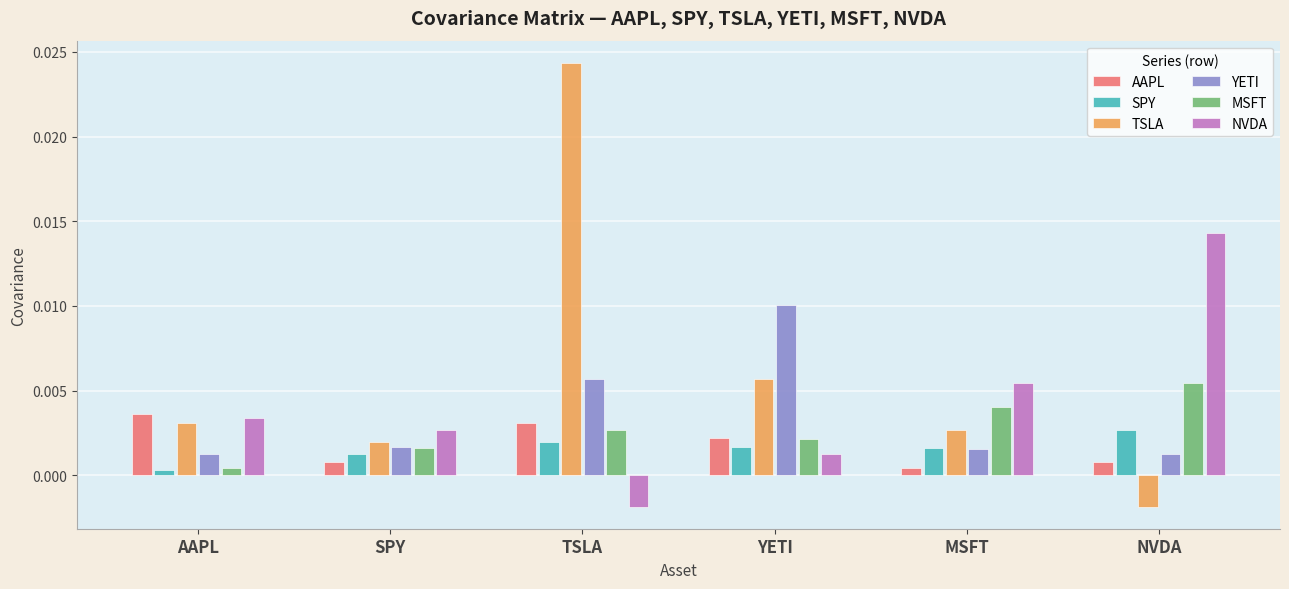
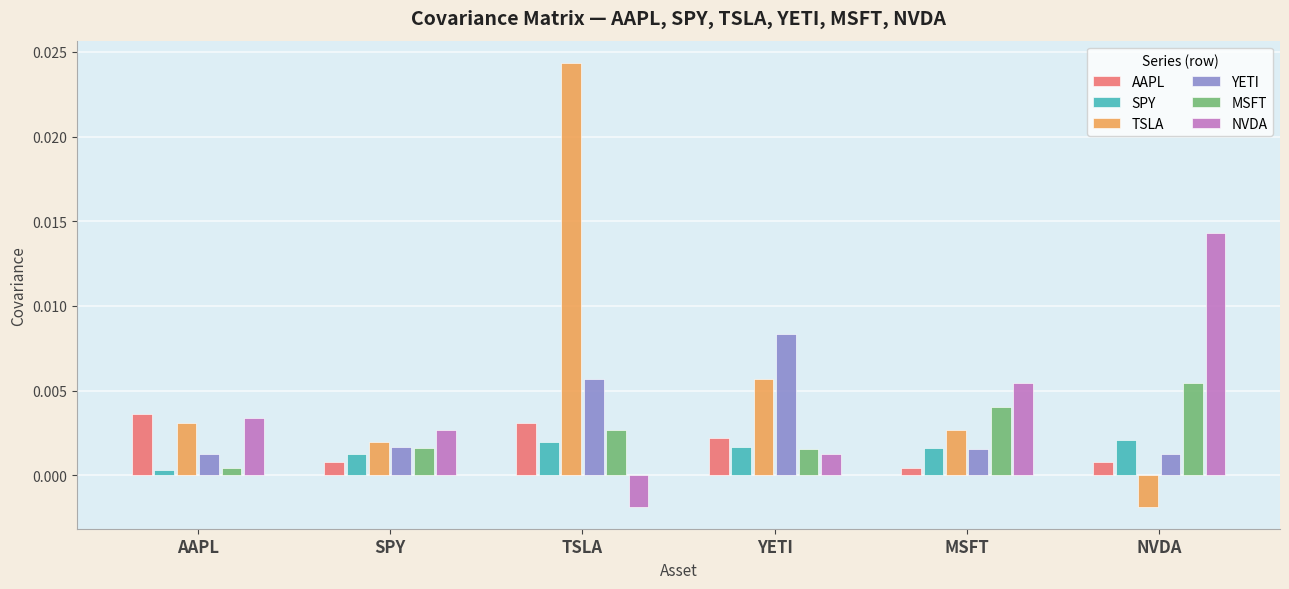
  {
    "SPY": {
      "AAPL": 0.0003,
      "SPY": 0.0012,
      "TSLA": 0.0020,
      "YETI": 0.0017,
      "MSFT": 0.0016,
-     "NVDA": 0.0027
+     "NVDA": 0.0021
    },
    "YETI": {
      "AAPL": 0.0013,
      "SPY": 0.0017,
      "TSLA": 0.0057,
-     "YETI": 0.0100,
+     "YETI": 0.0084,
      "MSFT": 0.0015,
      "NVDA": 0.0013
    },
    "MSFT": {
      "AAPL": 0.0004,
      "SPY": 0.0016,
      "TSLA": 0.0027,
-     "YETI": 0.0022,
+     "YETI": 0.0015,
      "MSFT": 0.0040,
      "NVDA": 0.0054
    },
    "NVDA": {
      "AAPL": 0.0034,
      "SPY": 0.0027,
      "TSLA": -0.0018,
      "YETI": 0.0013,
      "MSFT": 0.0054,
      "NVDA": 0.0143
    }
  }
